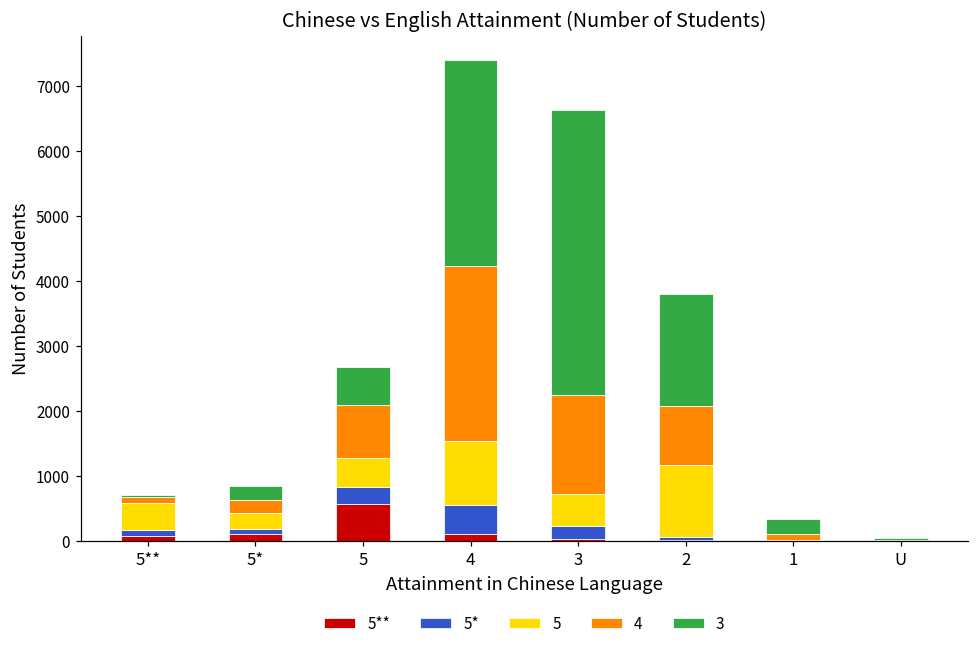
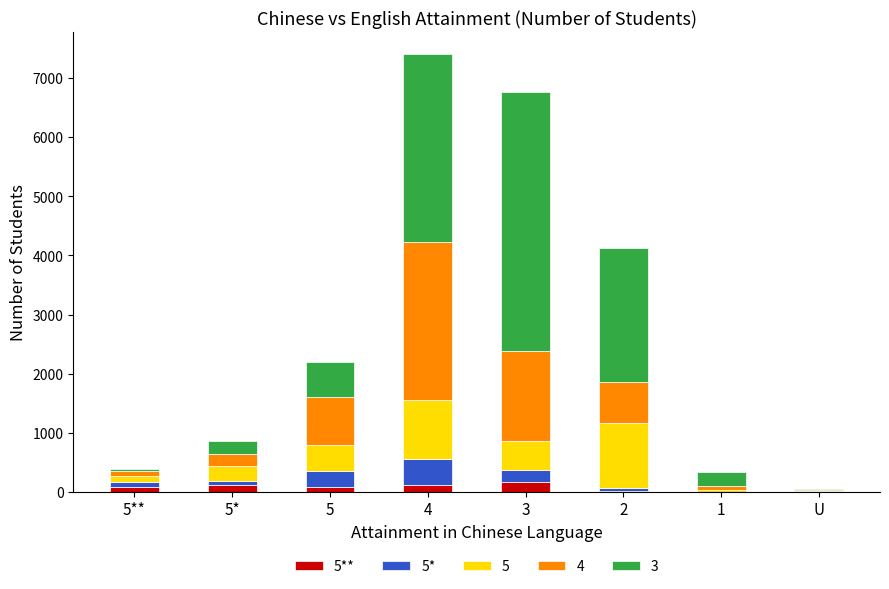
  {
    "5**": {
      "5**": 100,
      "5*": 100,
-     "5": 600,
+     "5": 100,
      "4": 100,
-     "3": 0,
+     "3": 200,
      "1": 0,
      "U": 0
    },
    "5*": {
      "5**": 100,
      "5*": 100,
      "5": 300,
      "4": 400,
      "3": 200,
      "2": 0
    },
    "5": {
-     "5**": 400,
+     "5**": 100,
      "5*": 200,
      "5": 400,
      "4": 1000,
      "3": 500,
      "2": 1100
    },
    "4": {
      "5**": 100,
      "5*": 200,
      "5": 800,
      "4": 2700,
      "3": 1500,
-     "2": 900,
+     "2": 700,
      "1": 100
    },
    "3": {
      "5*": 200,
      "5": 600,
      "4": 3200,
      "3": 4400,
-     "2": 1700,
+     "2": 2300,
      "1": 200
    }
  }
